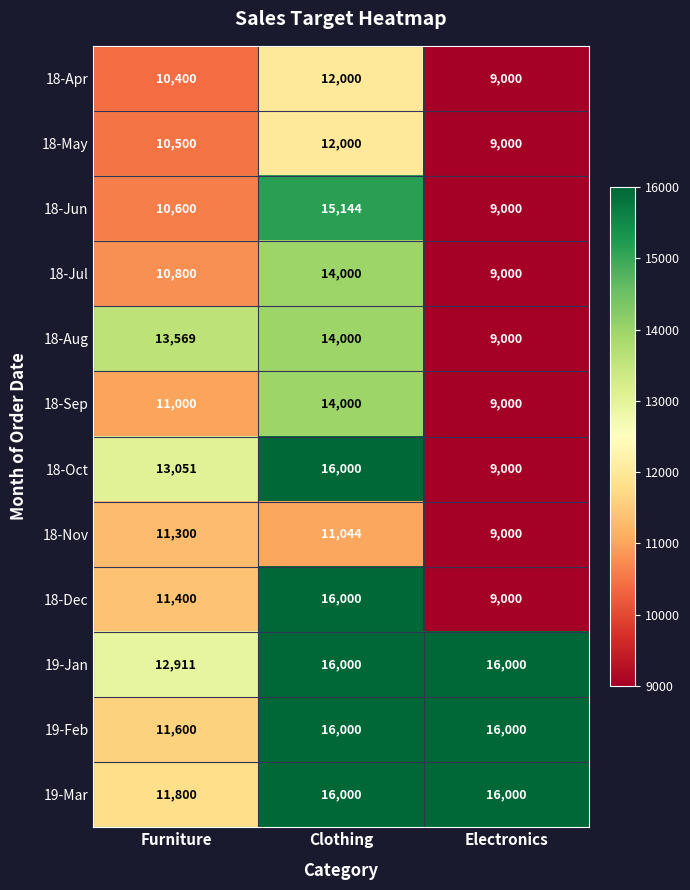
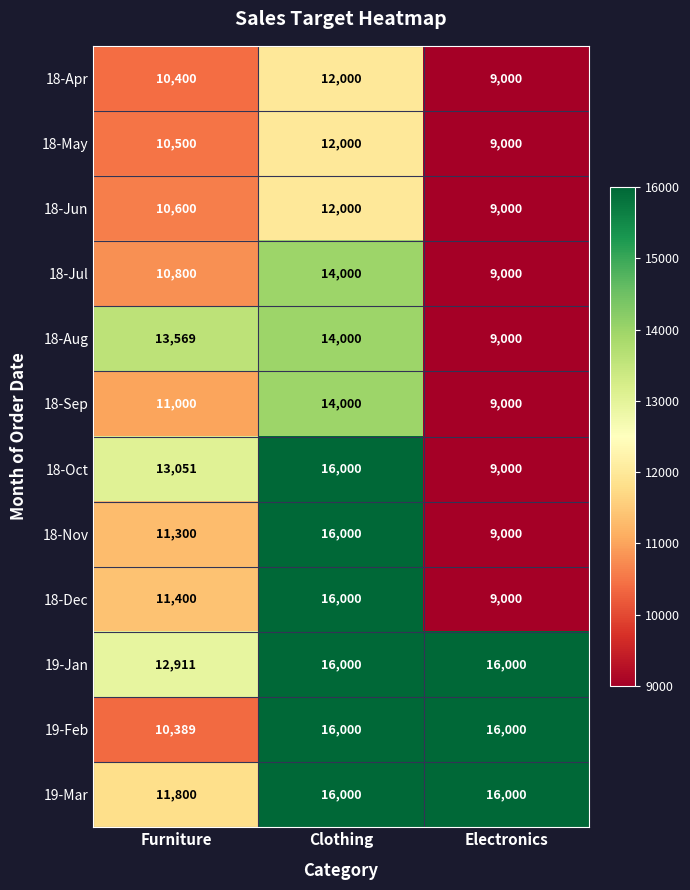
  {
    "18-Apr": {
      "Furniture": "10,400",
      "Clothing": "12,000",
      "Electronics": "9,000"
    },
    "18-May": {
      "Furniture": "10,500",
      "Clothing": "12,000",
      "Electronics": "9,000"
    },
    "18-Jun": {
      "Furniture": "10,600",
-     "Clothing": "15,144",
+     "Clothing": "12,000",
      "Electronics": "9,000"
    },
    "18-Jul": {
      "Furniture": "10,800",
      "Clothing": "14,000",
      "Electronics": "9,000"
    },
    "18-Aug": {
      "Furniture": "13,569",
      "Clothing": "14,000",
      "Electronics": "9,000"
    },
    "18-Sep": {
      "Furniture": "11,000",
      "Clothing": "14,000",
      "Electronics": "9,000"
    },
    "18-Oct": {
      "Furniture": "13,051",
      "Clothing": "16,000",
      "Electronics": "9,000"
    },
    "18-Nov": {
      "Furniture": "11,300",
-     "Clothing": "11,044",
+     "Clothing": "16,000",
      "Electronics": "9,000"
    },
    "18-Dec": {
      "Furniture": "11,400",
      "Clothing": "16,000",
      "Electronics": "9,000"
    },
    "19-Jan": {
      "Furniture": "12,911",
      "Clothing": "16,000",
      "Electronics": "16,000"
    },
    "19-Feb": {
-     "Furniture": "11,600",
+     "Furniture": "10,389",
      "Clothing": "16,000",
      "Electronics": "16,000"
    },
    "19-Mar": {
      "Furniture": "11,800",
      "Clothing": "16,000",
      "Electronics": "16,000"
    }
  }
